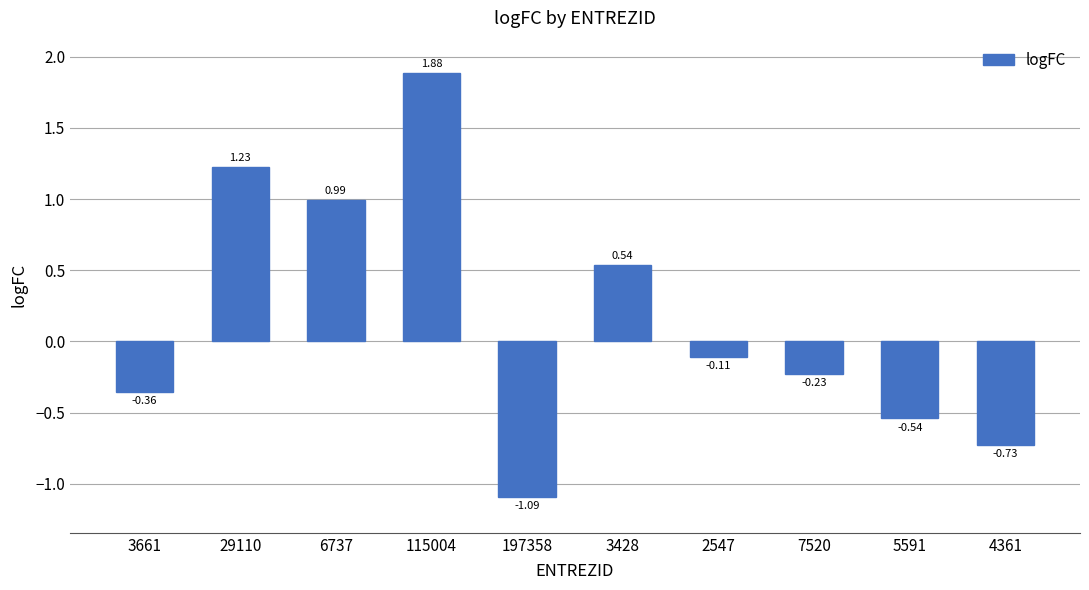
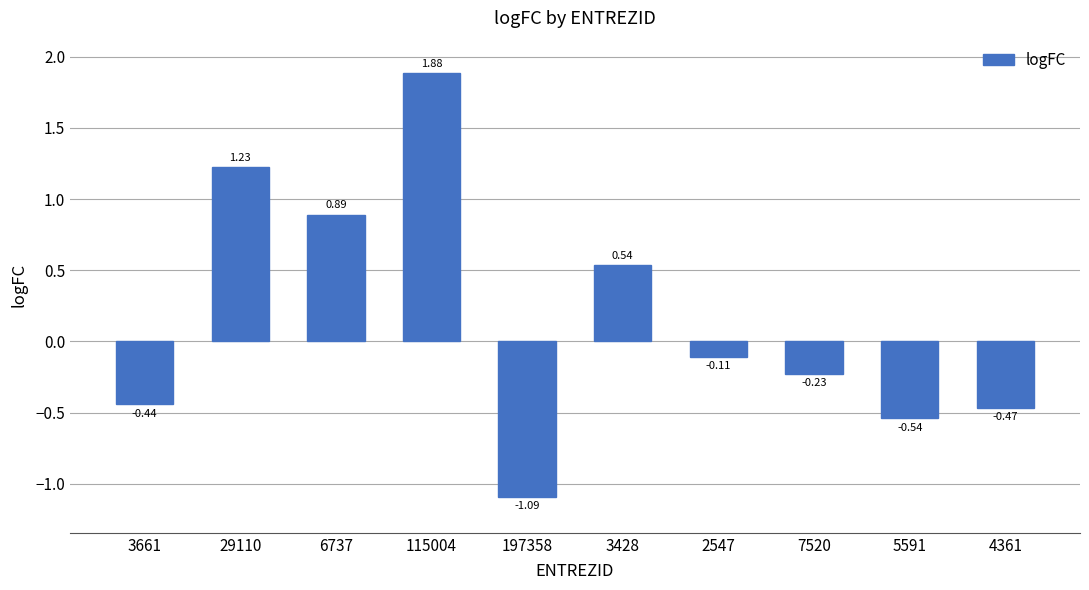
  {
-   "3661": -0.36,
+   "3661": -0.44,
    "29110": 1.23,
-   "6737": 0.99,
+   "6737": 0.89,
    "115004": 1.88,
    "197358": -1.09,
    "3428": 0.54,
    "2547": -0.11,
    "7520": -0.23,
    "5591": -0.54,
-   "4361": -0.73
+   "4361": -0.47
  }
